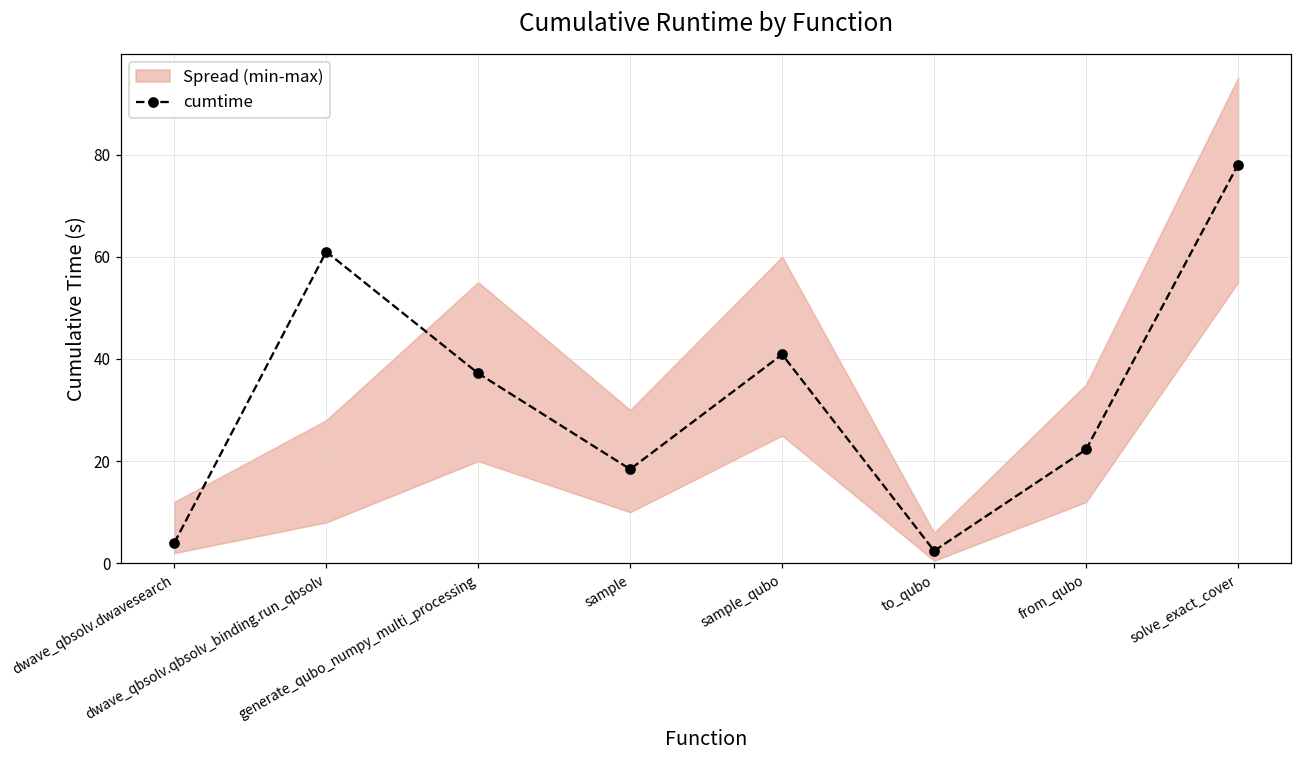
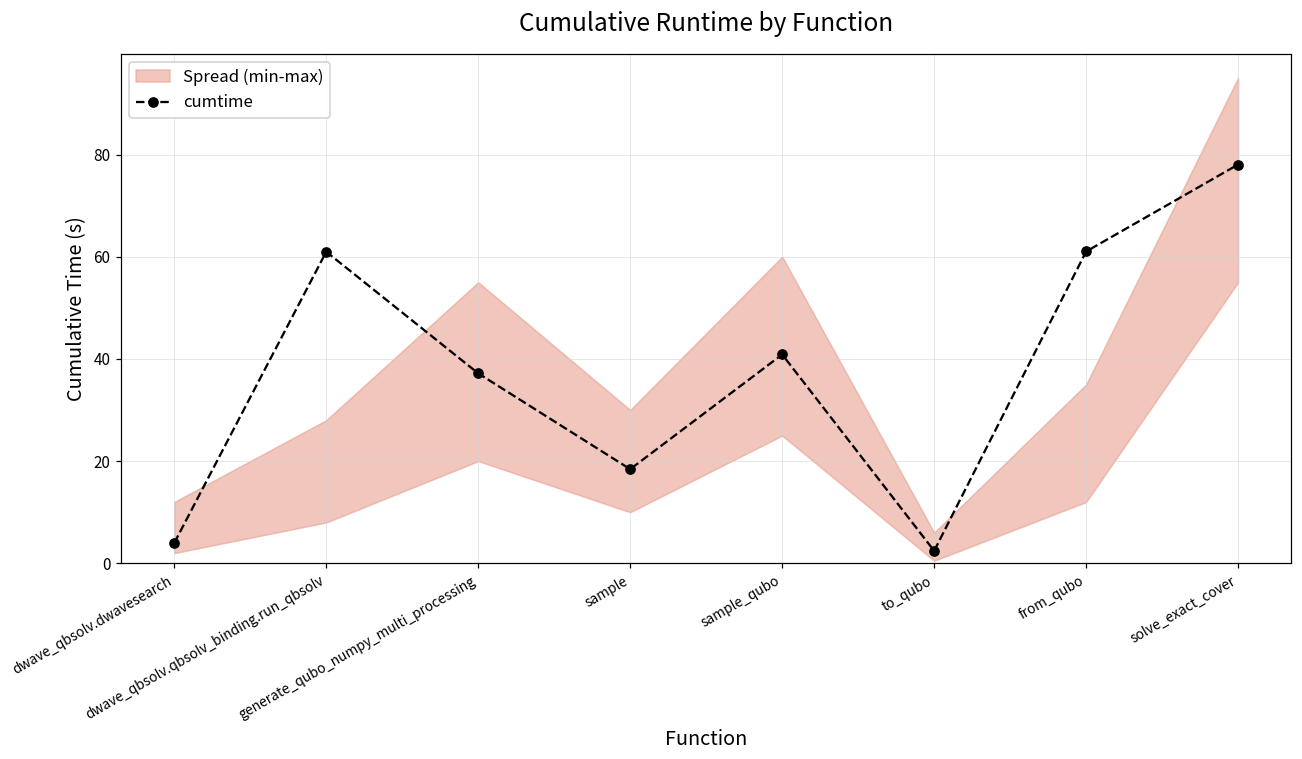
  {
    "cumtime": {
      "dwave_qbsolv.dwavesearch": 4,
      "dwave_qbsolv.qbsolv_binding.run_qbsolv": 61,
      "generate_qubo_numpy_multi_processing": 37,
      "sample": 18,
      "sample_qubo": 41,
      "to_qubo": 2,
-     "from_qubo": 22,
+     "from_qubo": 61,
      "solve_exact_cover": 78
    }
  }
